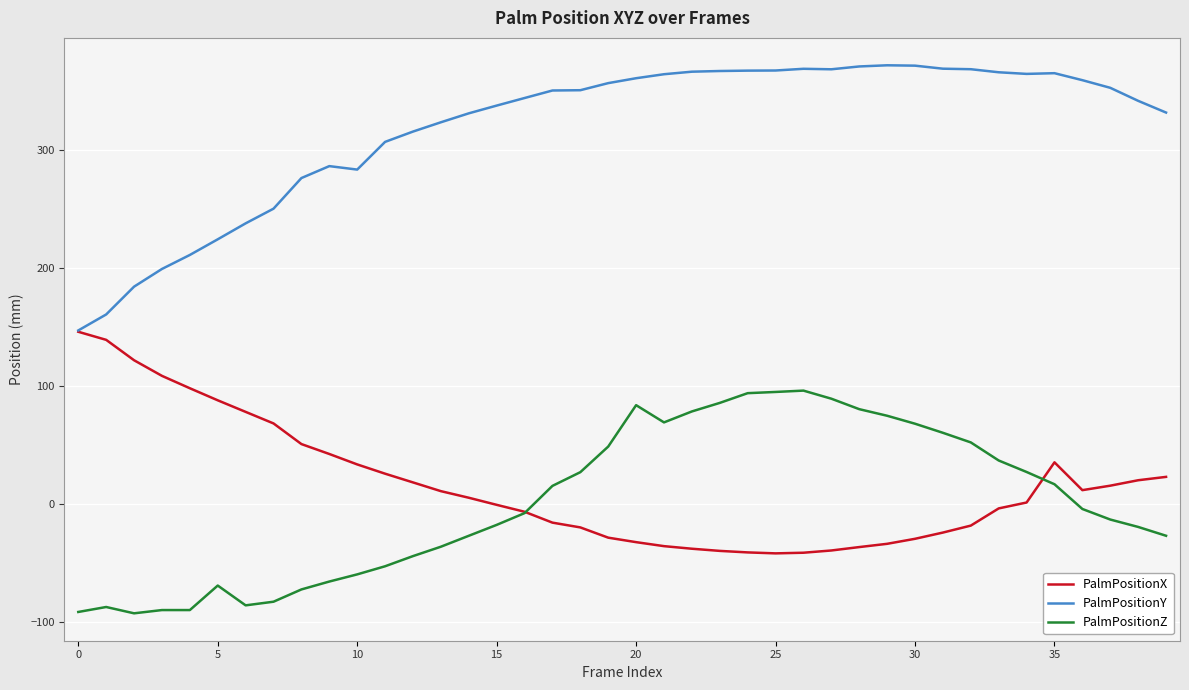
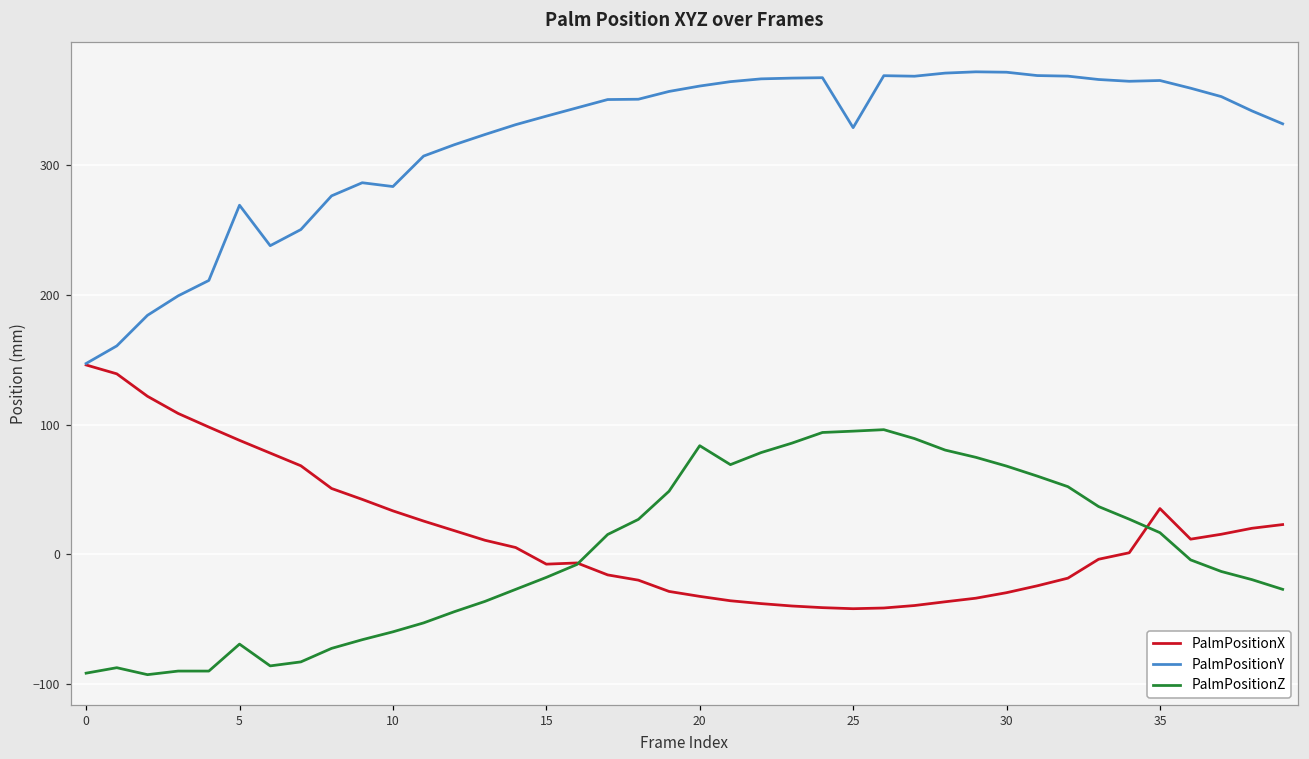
  {
    "PalmPositionX": {
      "5": 88,
      "10": 34,
-     "15": -1,
+     "15": -8,
      "20": -32,
      "25": -42,
      "30": -30,
      "35": 35
    },
    "PalmPositionY": {
-     "5": 224,
+     "5": 269,
      "10": 284,
      "15": 338,
      "20": 361,
-     "25": 368,
+     "25": 329,
      "30": 372,
      "35": 365
    },
    "PalmPositionZ": {
      "0": -92,
      "5": -69,
      "10": -60,
      "15": -18,
      "20": 84,
      "25": 95,
      "30": 68,
      "35": 17
    }
  }
